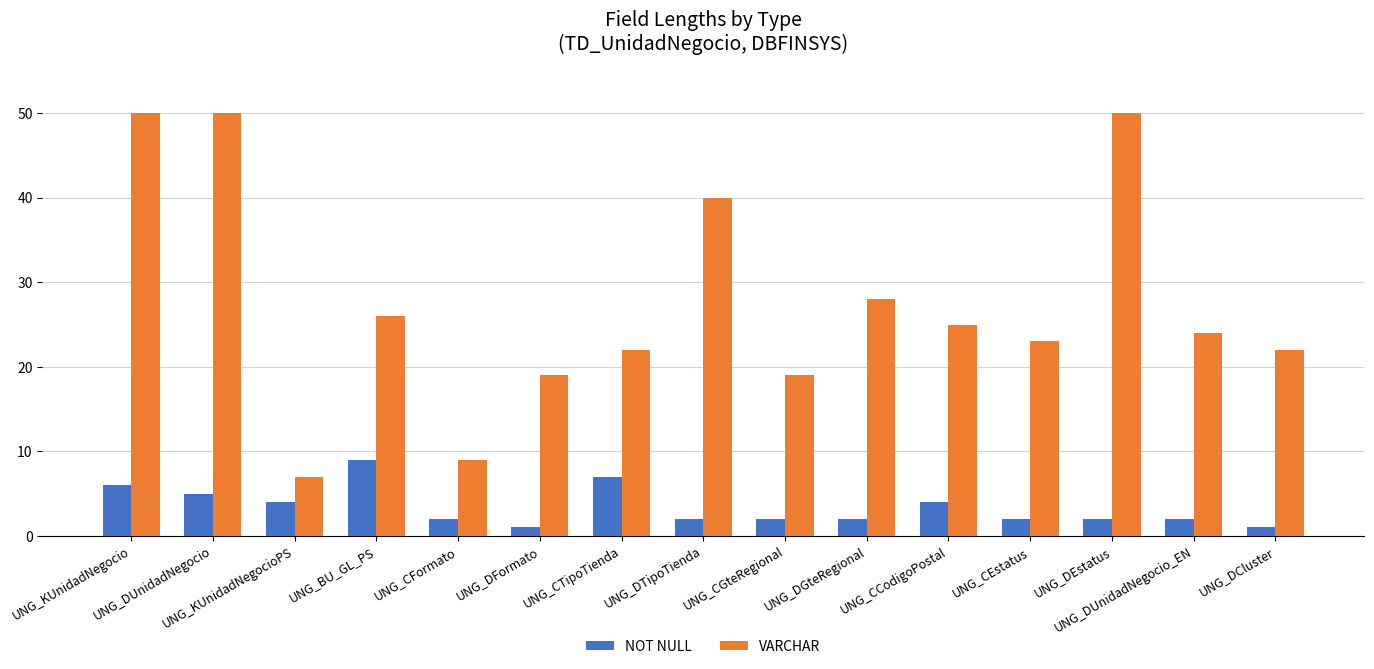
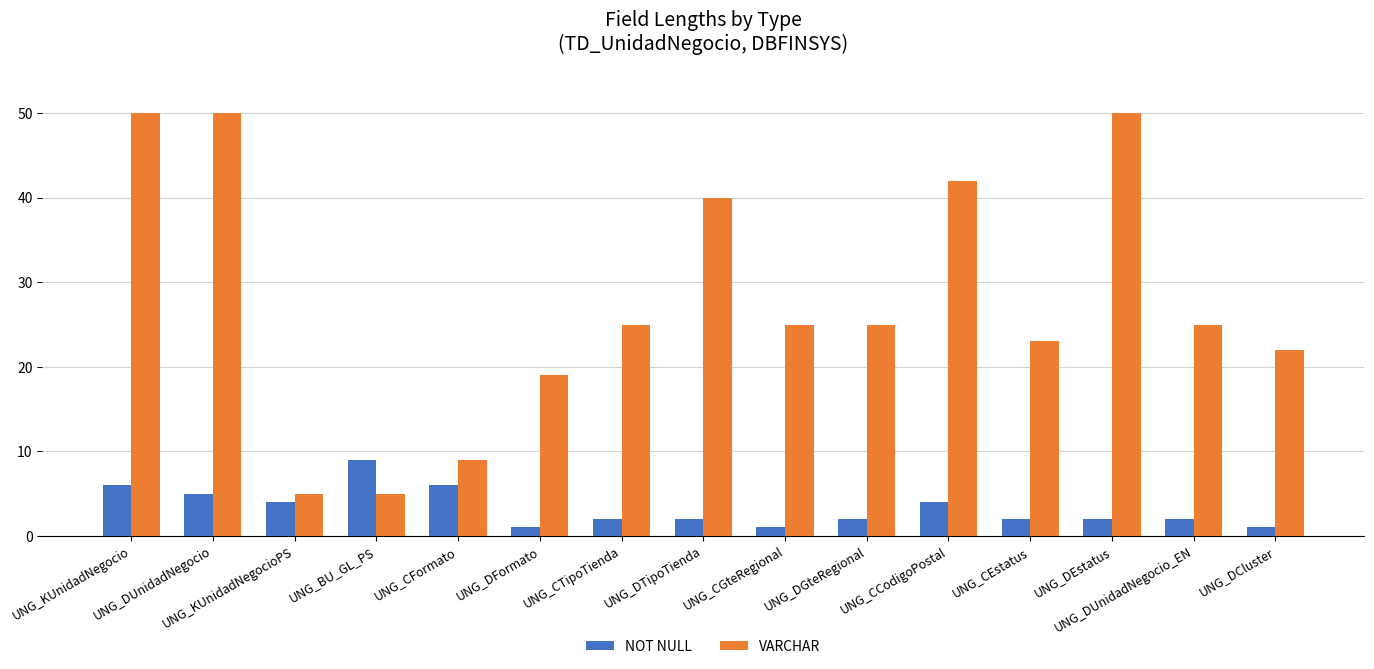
  {
    "NOT NULL": {
      "UNG_KUnidadNegocio": 6,
      "UNG_DUnidadNegocio": 5,
      "UNG_KUnidadNegocioPS": 4,
      "UNG_BU_GL_PS": 9,
-     "UNG_CFormato": 2,
+     "UNG_CFormato": 6,
      "UNG_DFormato": 1,
-     "UNG_CTipoTienda": 7,
+     "UNG_CTipoTienda": 2,
      "UNG_DTipoTienda": 2,
-     "UNG_CGteRegional": 2,
+     "UNG_CGteRegional": 1,
      "UNG_DGteRegional": 2,
      "UNG_CCodigoPostal": 4,
      "UNG_CEstatus": 2,
      "UNG_DEstatus": 2,
      "UNG_DUnidadNegocio_EN": 2,
      "UNG_DCluster": 1
    },
    "VARCHAR": {
      "UNG_KUnidadNegocio": 50,
      "UNG_DUnidadNegocio": 50,
-     "UNG_KUnidadNegocioPS": 7,
-     "UNG_BU_GL_PS": 26,
+     "UNG_KUnidadNegocioPS": 5,
+     "UNG_BU_GL_PS": 5,
      "UNG_CFormato": 9,
      "UNG_DFormato": 19,
-     "UNG_CTipoTienda": 22,
+     "UNG_CTipoTienda": 25,
      "UNG_DTipoTienda": 40,
-     "UNG_CGteRegional": 19,
-     "UNG_DGteRegional": 28,
-     "UNG_CCodigoPostal": 25,
+     "UNG_CGteRegional": 25,
+     "UNG_DGteRegional": 25,
+     "UNG_CCodigoPostal": 42,
      "UNG_CEstatus": 23,
      "UNG_DEstatus": 50,
-     "UNG_DUnidadNegocio_EN": 24,
+     "UNG_DUnidadNegocio_EN": 25,
      "UNG_DCluster": 22
    }
  }
